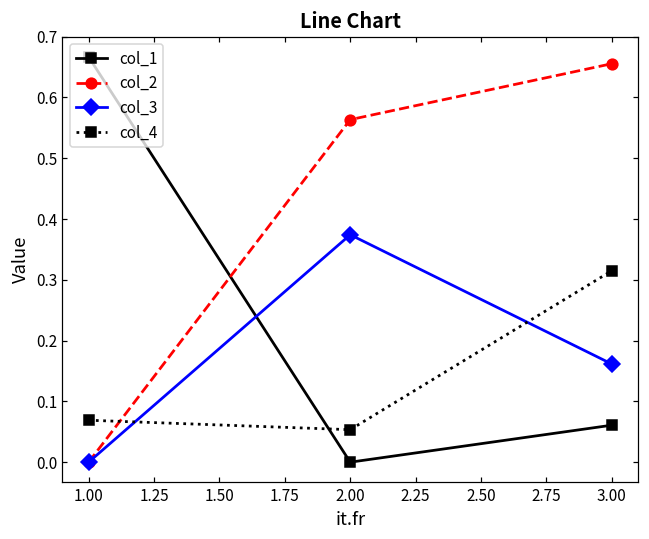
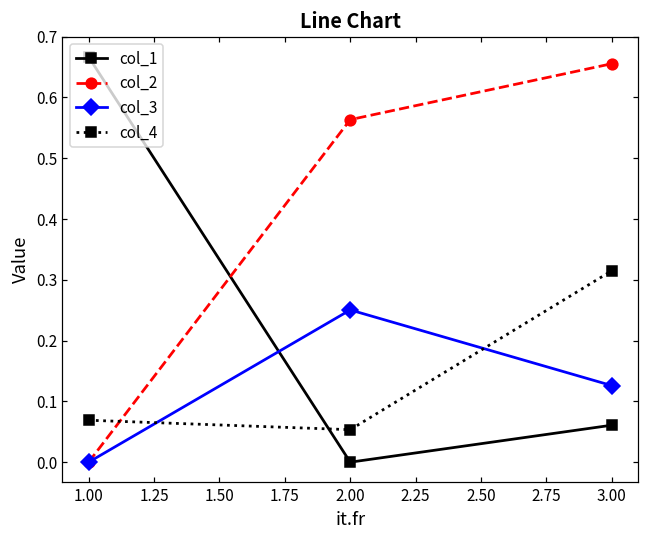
  {
    "col_2": {
      "2.00": 0.56,
      "3.00": 0.66
    },
    "col_3": {
-     "2.00": 0.37,
-     "3.00": 0.16
+     "2.00": 0.25,
+     "3.00": 0.13
    }
  }
